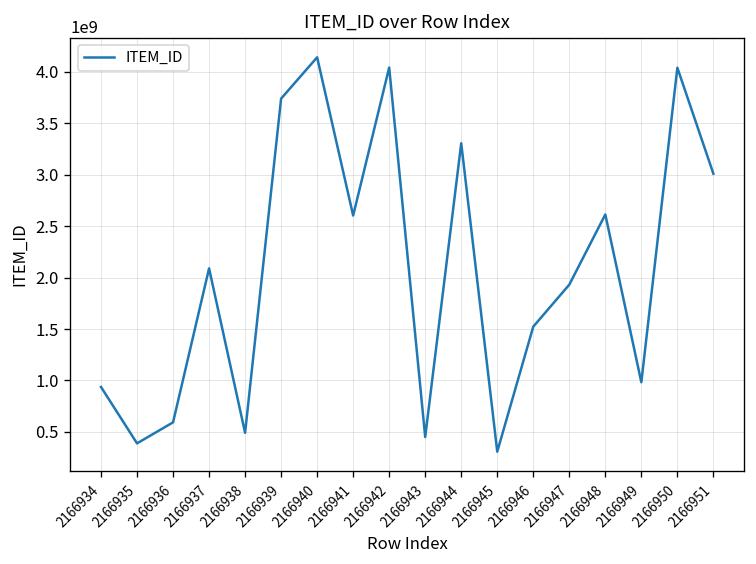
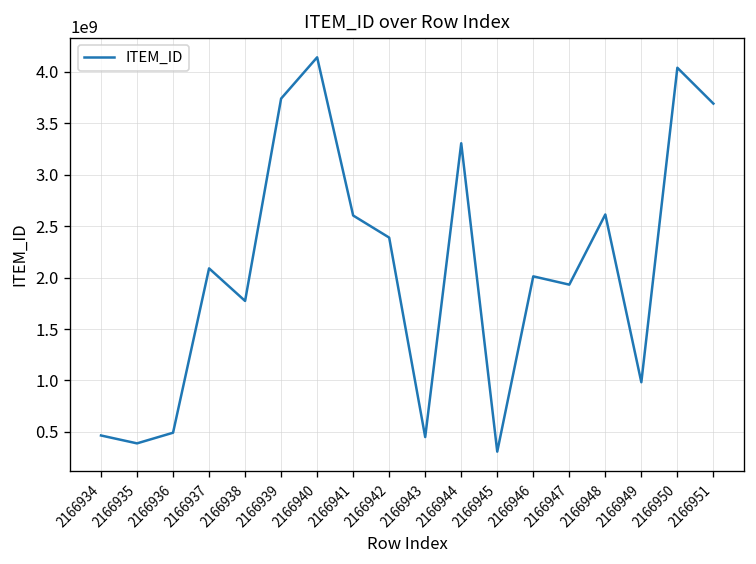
  {
-   "2166934": 900000000,
+   "2166934": 500000000,
    "2166935": 400000000,
-   "2166936": 600000000,
+   "2166936": 500000000,
    "2166937": 2100000000,
-   "2166938": 500000000,
+   "2166938": 1800000000,
    "2166939": 3700000000,
    "2166940": 4100000000,
    "2166941": 2600000000,
-   "2166942": 4000000000,
+   "2166942": 2400000000,
    "2166943": 400000000,
    "2166944": 3300000000,
    "2166945": 300000000,
-   "2166946": 1500000000,
+   "2166946": 2000000000,
    "2166947": 1900000000,
    "2166948": 2600000000,
    "2166949": 1000000000,
    "2166950": 4000000000,
-   "2166951": 3000000000
+   "2166951": 3700000000
  }
